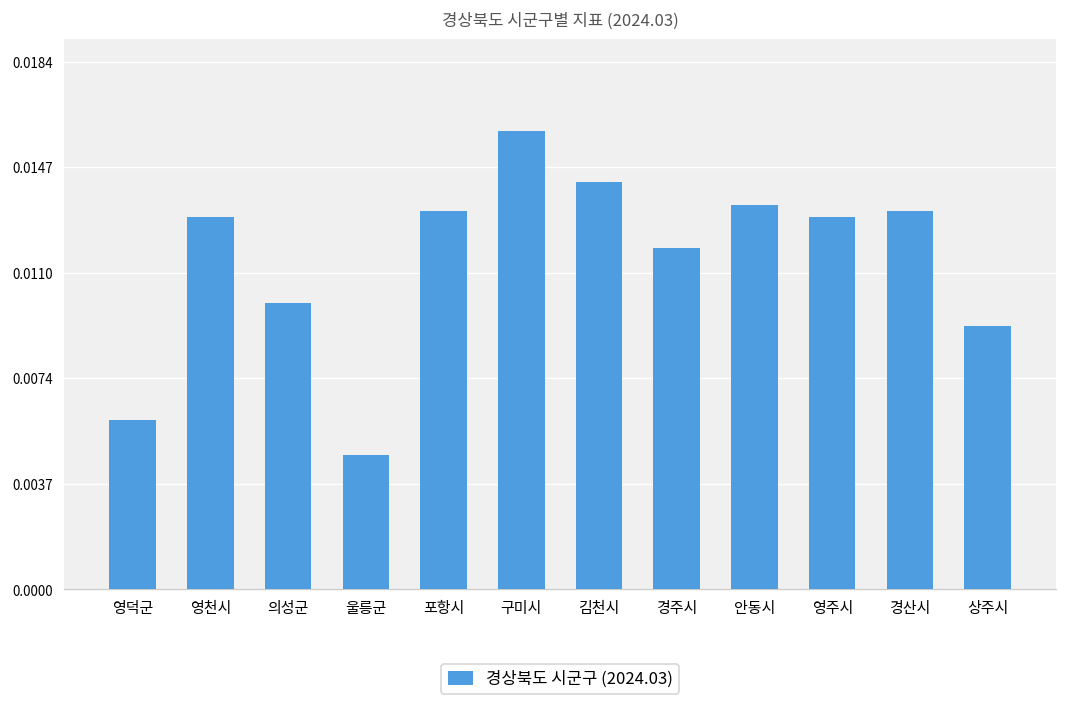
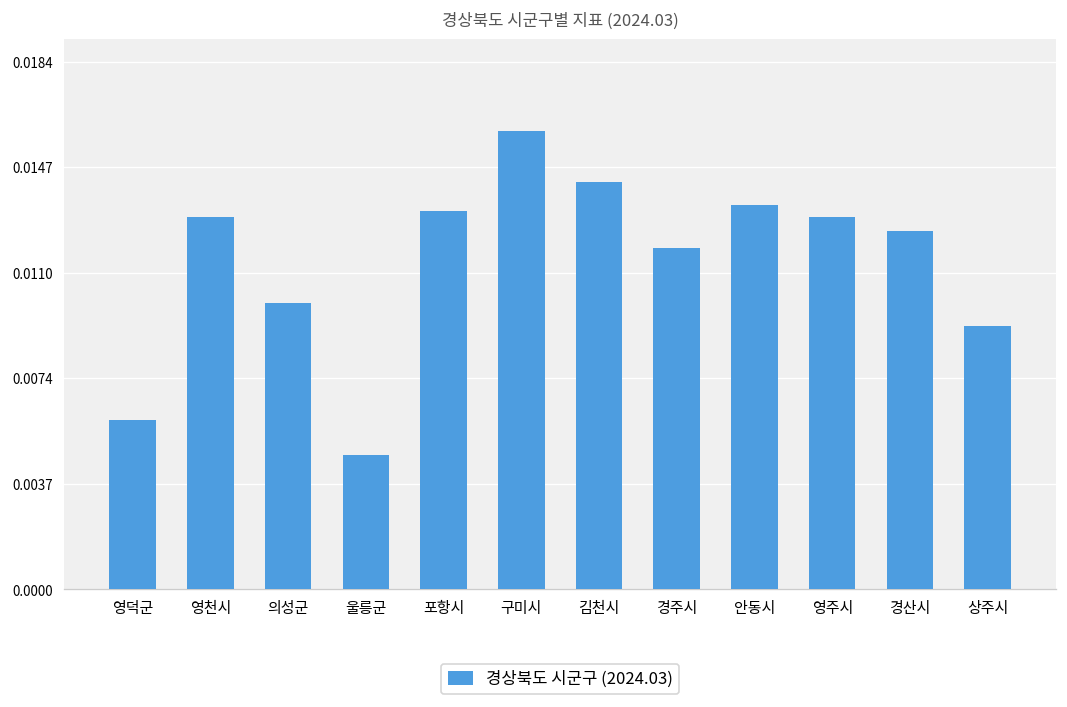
  {
    "영덕군": 0.0059,
    "영천시": 0.0130,
    "의성군": 0.0100,
    "울릉군": 0.0047,
    "포항시": 0.0132,
    "구미시": 0.0160,
    "김천시": 0.0142,
    "경주시": 0.0119,
    "안동시": 0.0134,
    "영주시": 0.0130,
-   "경산시": 0.0132,
+   "경산시": 0.0125,
    "상주시": 0.0092
  }
